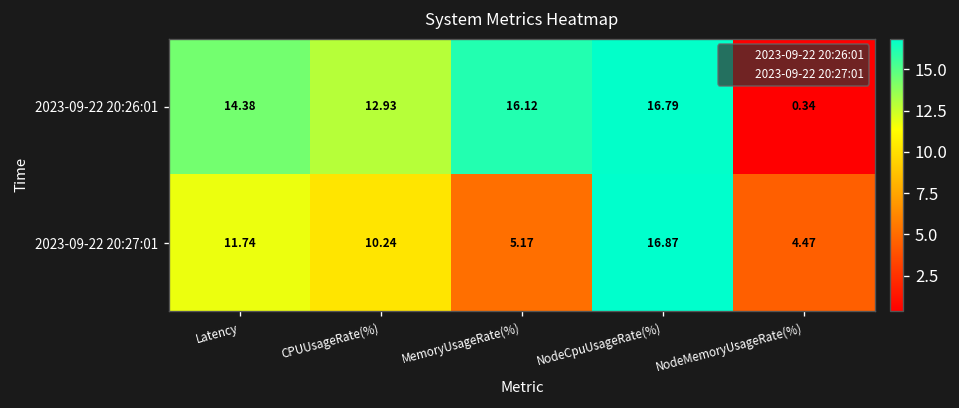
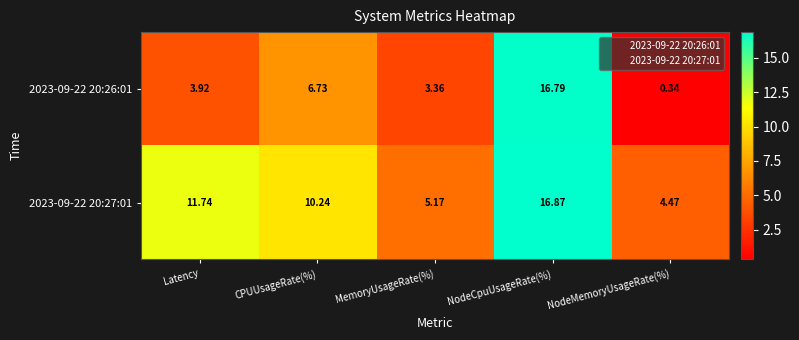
  {
    "2023-09-22 20:26:01": {
-     "Latency": 14.38,
-     "CPUUsageRate(%)": 12.93,
-     "MemoryUsageRate(%)": 16.12,
+     "Latency": 3.92,
+     "CPUUsageRate(%)": 6.73,
+     "MemoryUsageRate(%)": 3.36,
      "NodeCpuUsageRate(%)": 16.79,
      "NodeMemoryUsageRate(%)": 0.34
    },
    "2023-09-22 20:27:01": {
      "Latency": 11.74,
      "CPUUsageRate(%)": 10.24,
      "MemoryUsageRate(%)": 5.17,
      "NodeCpuUsageRate(%)": 16.87,
      "NodeMemoryUsageRate(%)": 4.47
    }
  }
